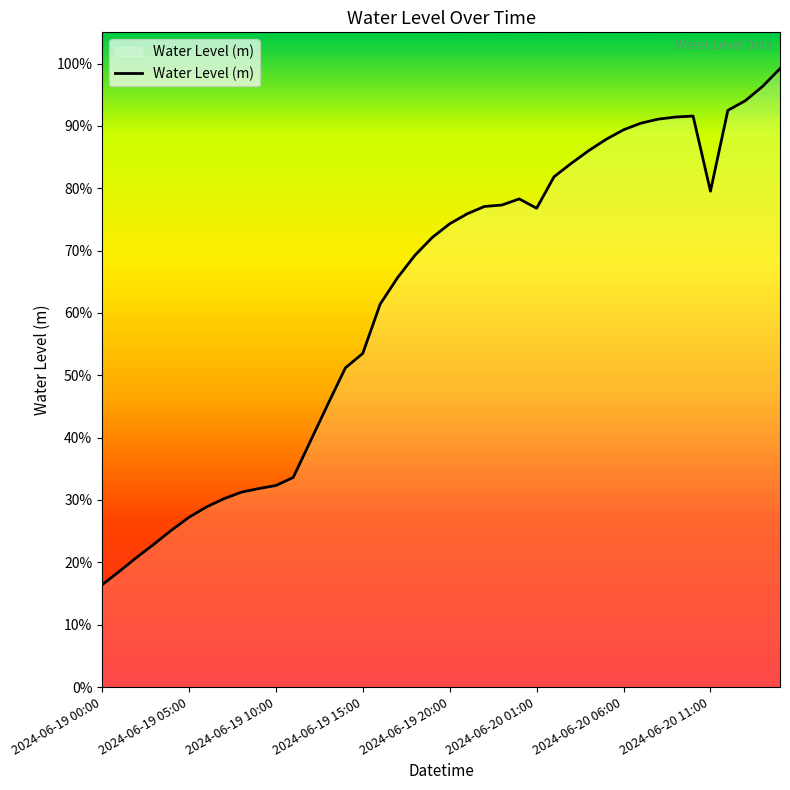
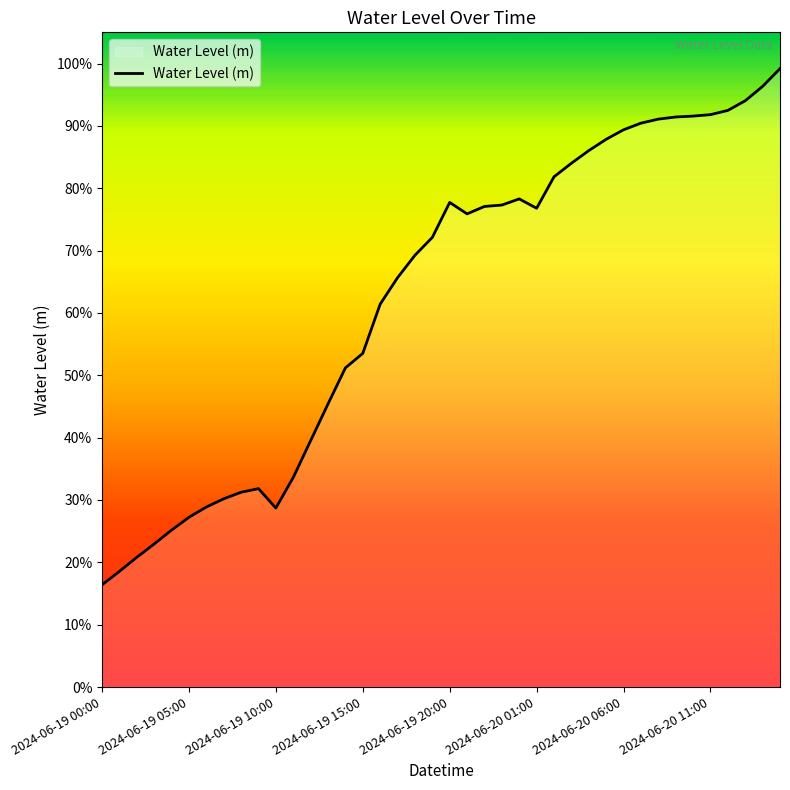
  {
    "2024-06-19 00:00": "16%",
    "2024-06-19 05:00": "27%",
-   "2024-06-19 10:00": "32%",
+   "2024-06-19 10:00": "29%",
    "2024-06-19 15:00": "54%",
-   "2024-06-19 20:00": "74%",
+   "2024-06-19 20:00": "78%",
    "2024-06-20 01:00": "77%",
    "2024-06-20 06:00": "89%",
-   "2024-06-20 11:00": "80%"
+   "2024-06-20 11:00": "92%"
  }
